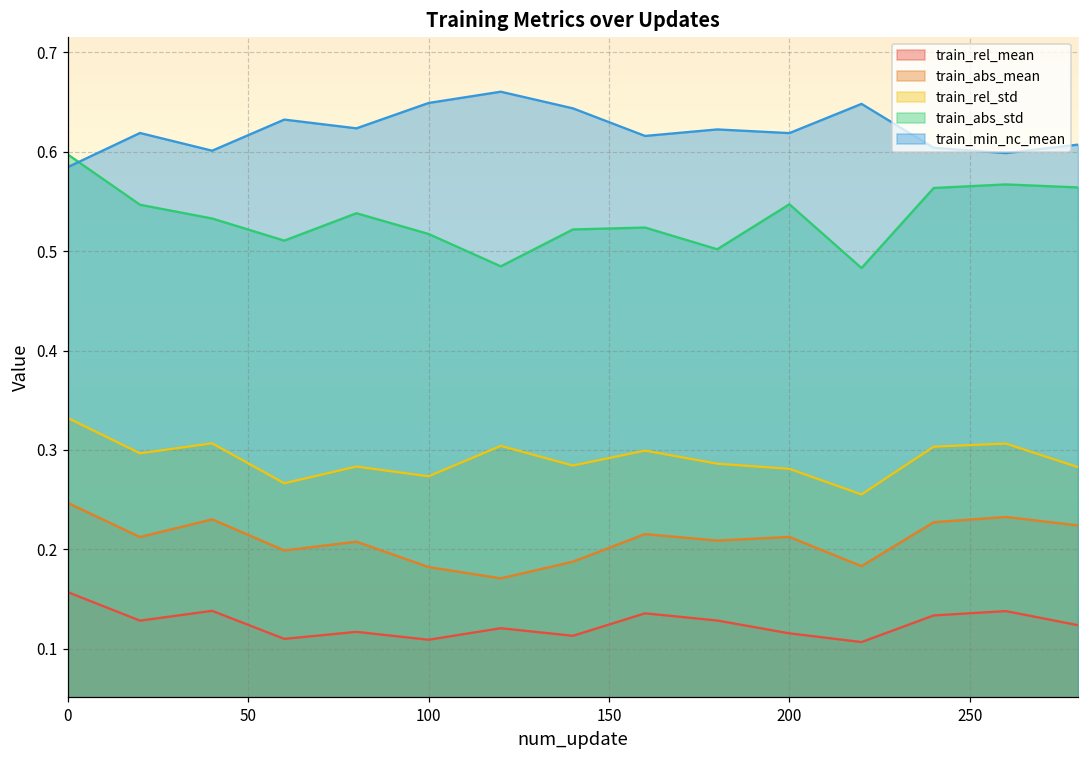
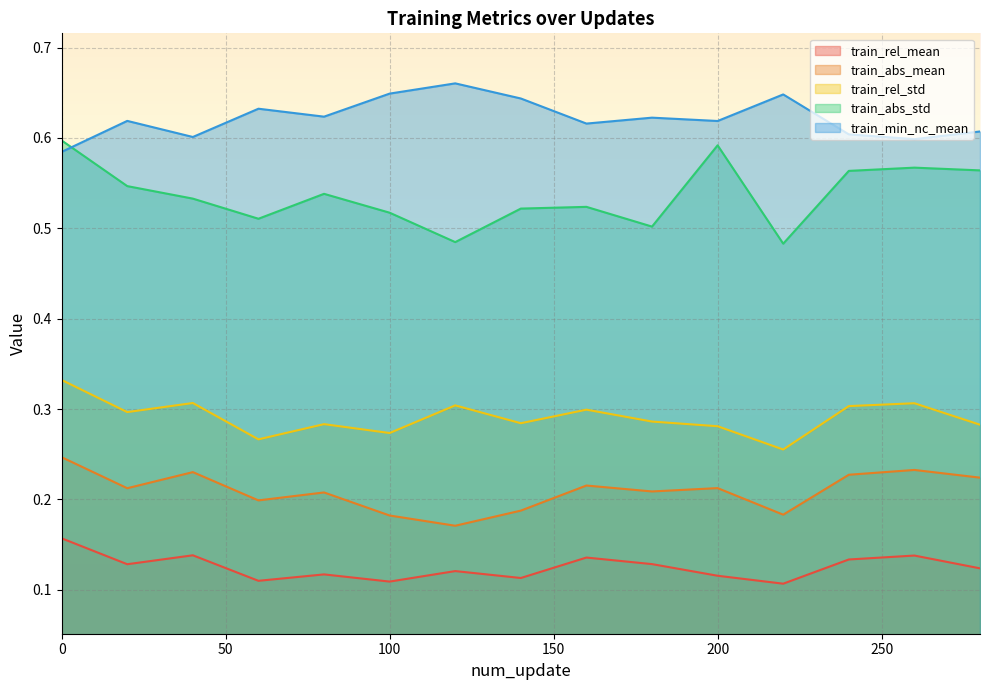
  {
    "train_abs_std": {
      "0": 0.60,
      "100": 0.52,
-     "200": 0.55
+     "200": 0.59
    },
    "train_min_nc_mean": {
      "0": 0.58,
      "100": 0.65,
      "200": 0.62
    }
  }
